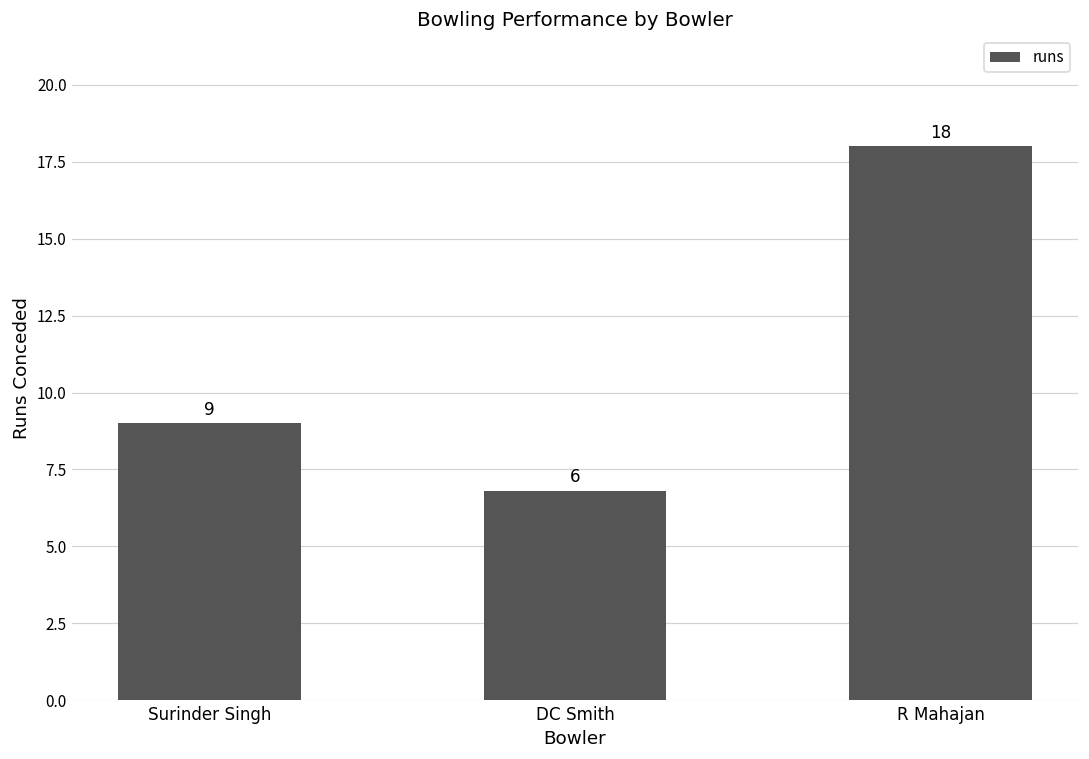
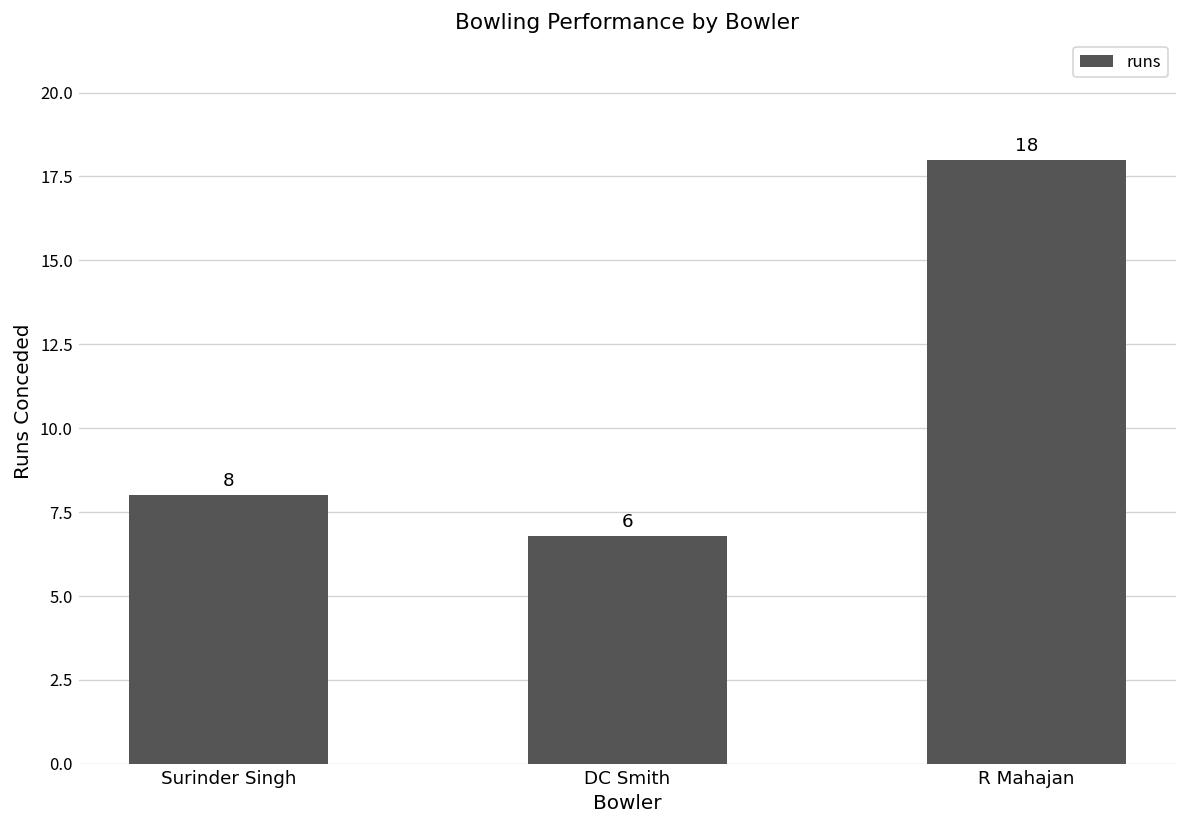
  {
-   "Surinder Singh": 9,
+   "Surinder Singh": 8,
    "R Mahajan": 18
  }
